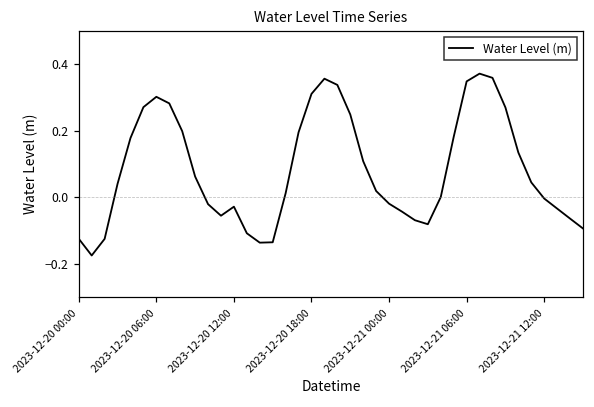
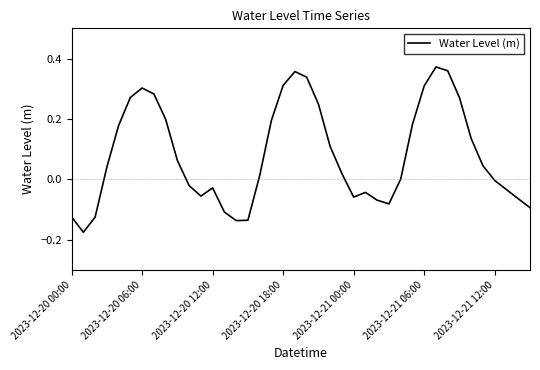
  {
    "2023-12-20 00:00": -0.12,
    "2023-12-20 06:00": 0.30,
    "2023-12-20 12:00": -0.03,
    "2023-12-20 18:00": 0.31,
-   "2023-12-21 00:00": -0.02,
-   "2023-12-21 06:00": 0.35,
+   "2023-12-21 00:00": -0.06,
+   "2023-12-21 06:00": 0.31,
    "2023-12-21 12:00": 0.00
  }
